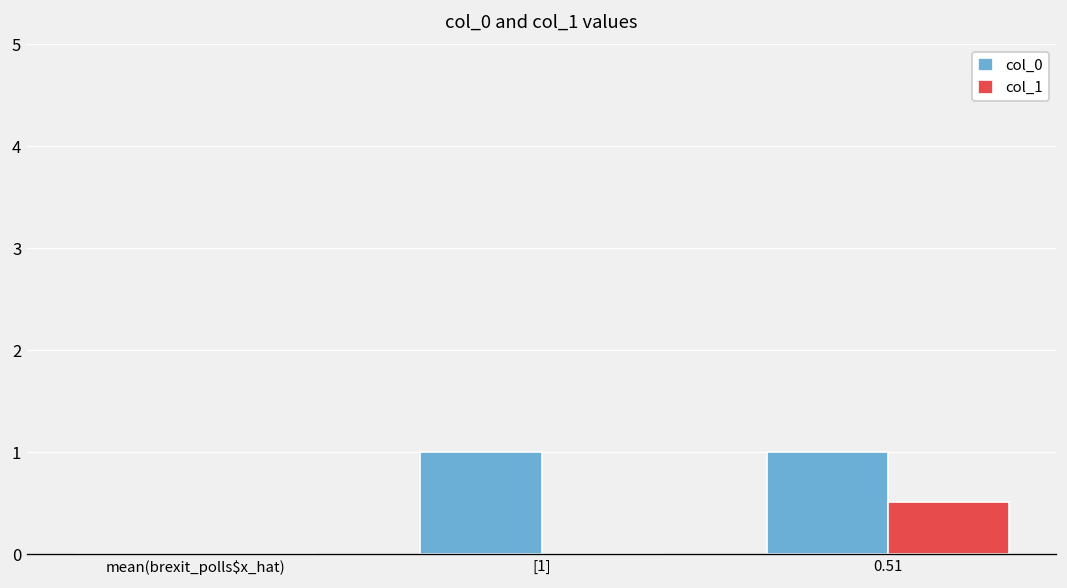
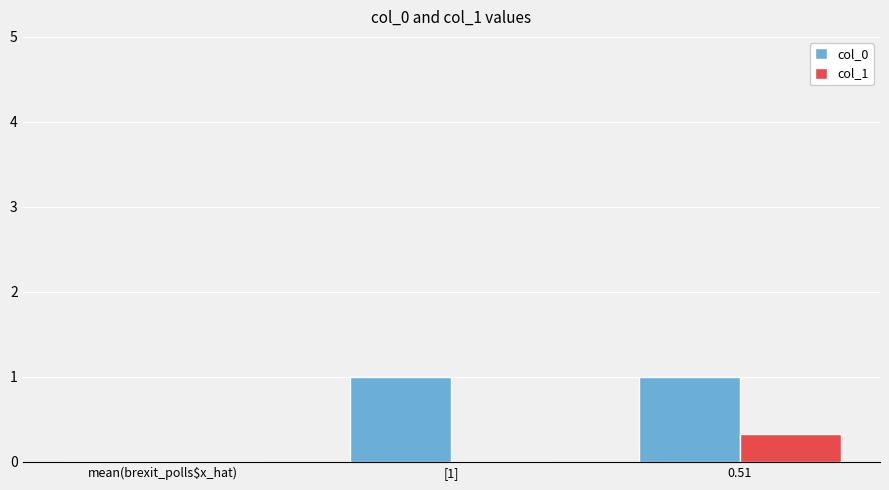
  {
    "col_0": {
      "mean(brexit_polls$x_hat)": 0.0,
      "[1]": 1.0,
      "0.51": 1.0
    },
    "col_1": {
      "mean(brexit_polls$x_hat)": 0.0,
      "[1]": 0.0,
-     "0.51": 0.5
+     "0.51": 0.3
    }
  }
